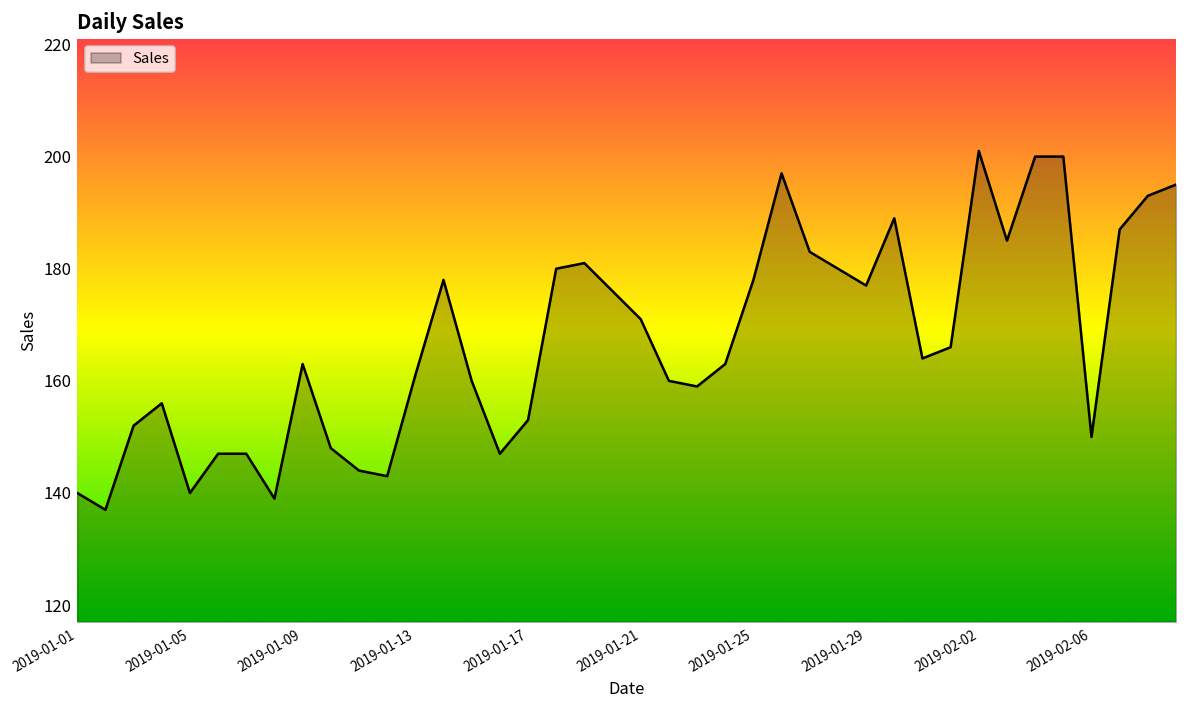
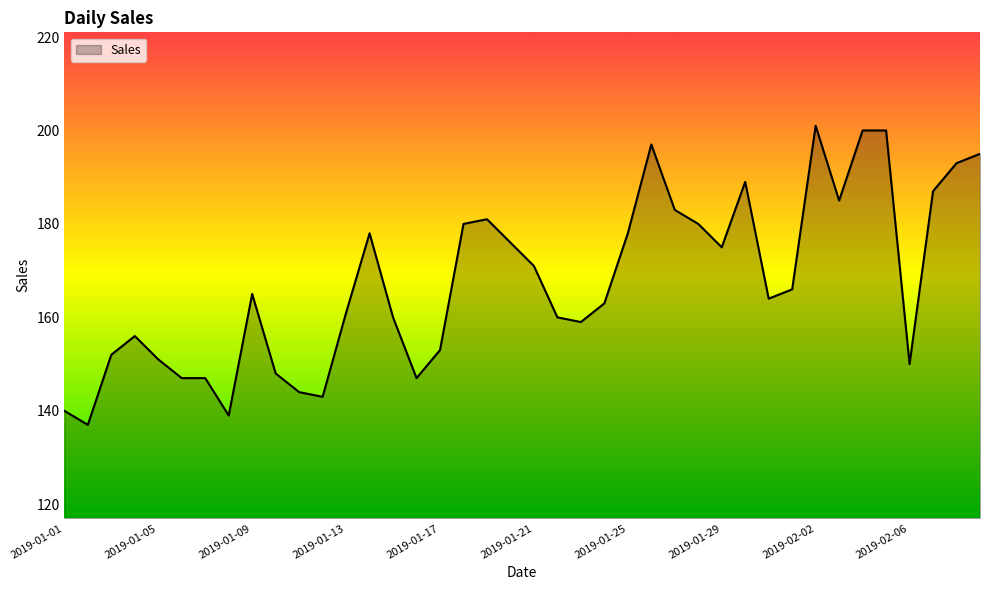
  {
    "2019-01-01": 140,
-   "2019-01-05": 140,
-   "2019-01-09": 163,
+   "2019-01-05": 151,
+   "2019-01-09": 165,
    "2019-01-13": 161,
    "2019-01-17": 153,
    "2019-01-21": 171,
    "2019-01-25": 178,
-   "2019-01-29": 177,
+   "2019-01-29": 175,
    "2019-02-02": 201,
    "2019-02-06": 150
  }
